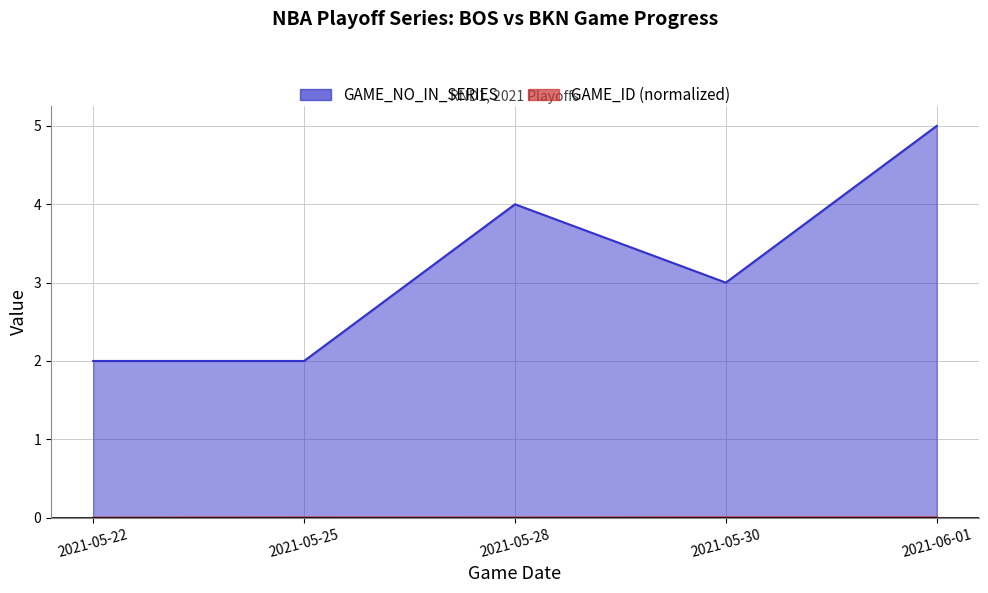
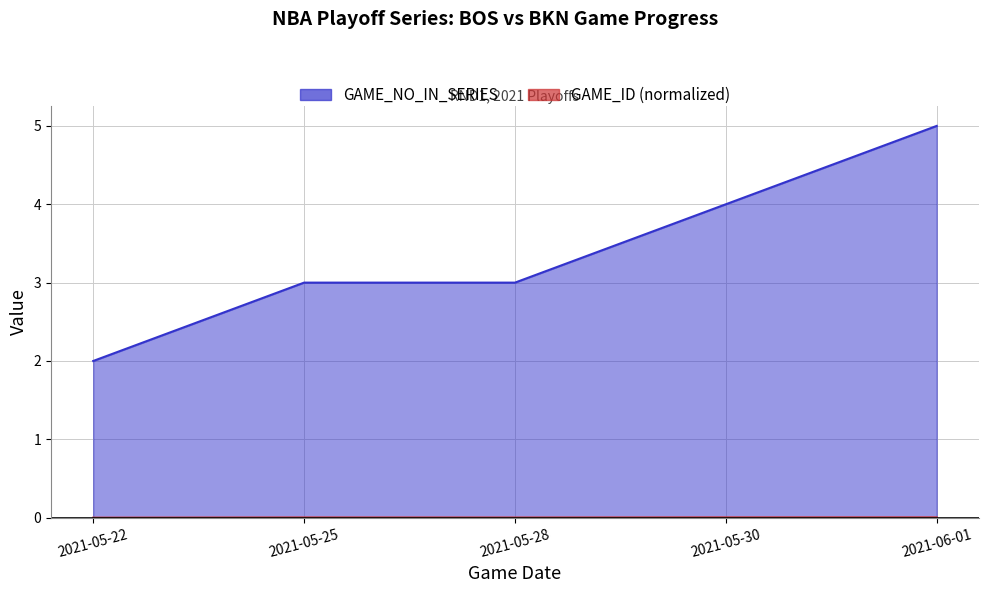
  {
    "GAME_NO_IN_SERIES": {
      "2021-05-22": 2,
-     "2021-05-25": 2,
-     "2021-05-28": 4,
-     "2021-05-30": 3,
+     "2021-05-25": 3,
+     "2021-05-28": 3,
+     "2021-05-30": 4,
      "2021-06-01": 5
    },
    "GAME_ID (normalized)": {
      "2021-05-22": 0,
      "2021-05-25": 0,
      "2021-05-28": 0,
      "2021-05-30": 0,
      "2021-06-01": 0
    }
  }
